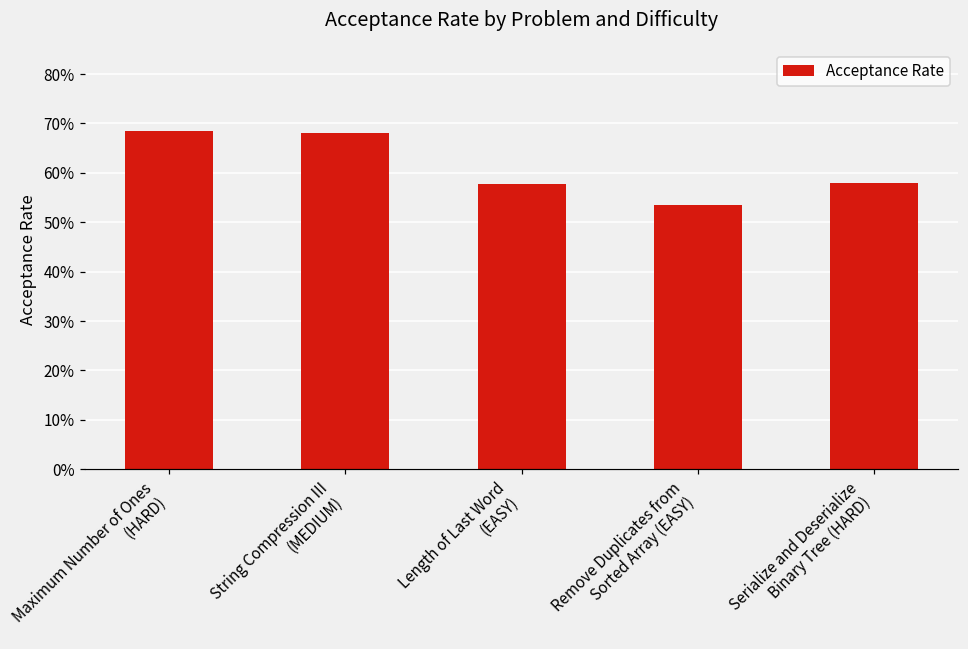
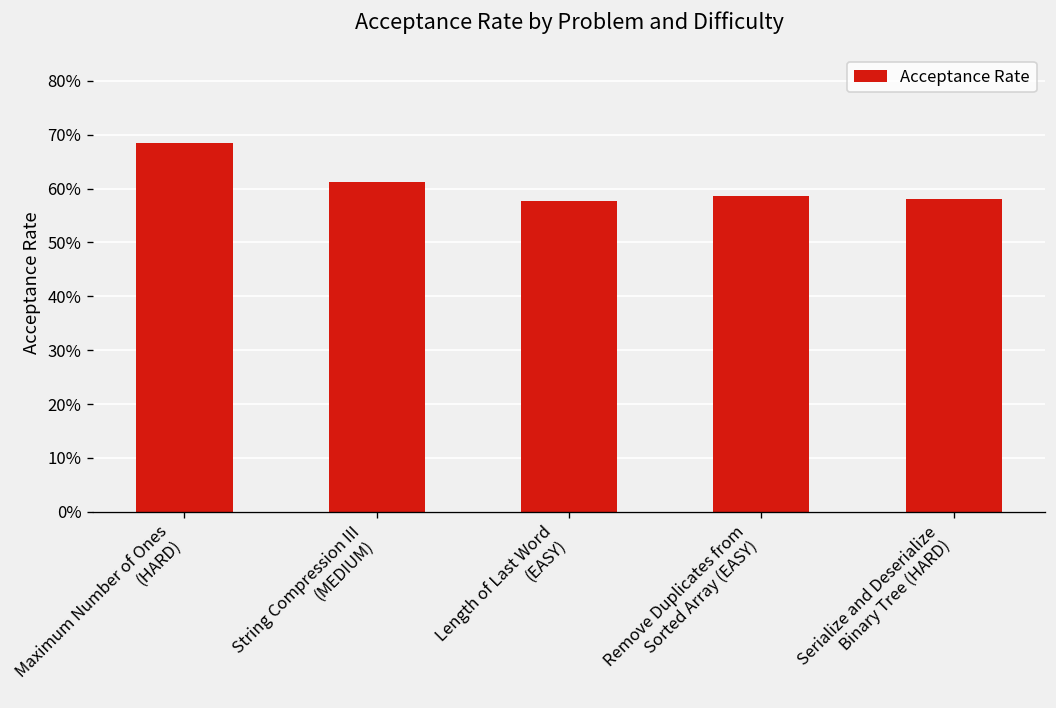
  {
    "Maximum Number of Ones (HARD)": "68%",
-   "String Compression III (MEDIUM)": "68%",
+   "String Compression III (MEDIUM)": "61%",
    "Length of Last Word (EASY)": "58%",
-   "Remove Duplicates from Sorted Array (EASY)": "54%",
+   "Remove Duplicates from Sorted Array (EASY)": "59%",
    "Serialize and Deserialize Binary Tree (HARD)": "58%"
  }
